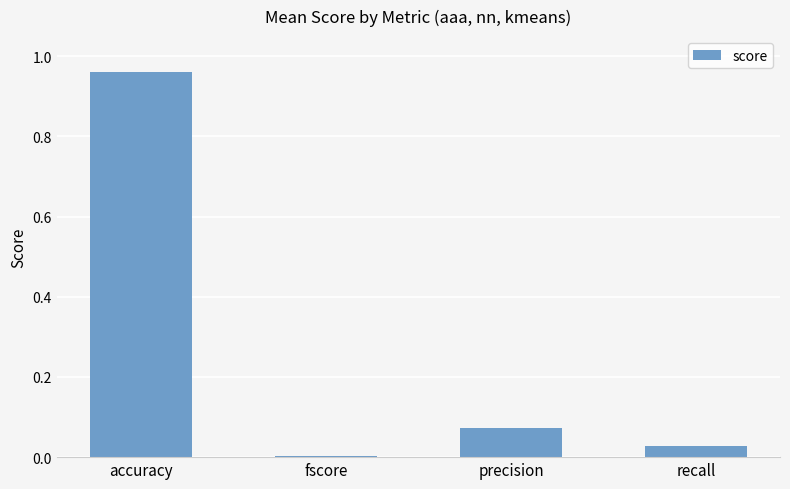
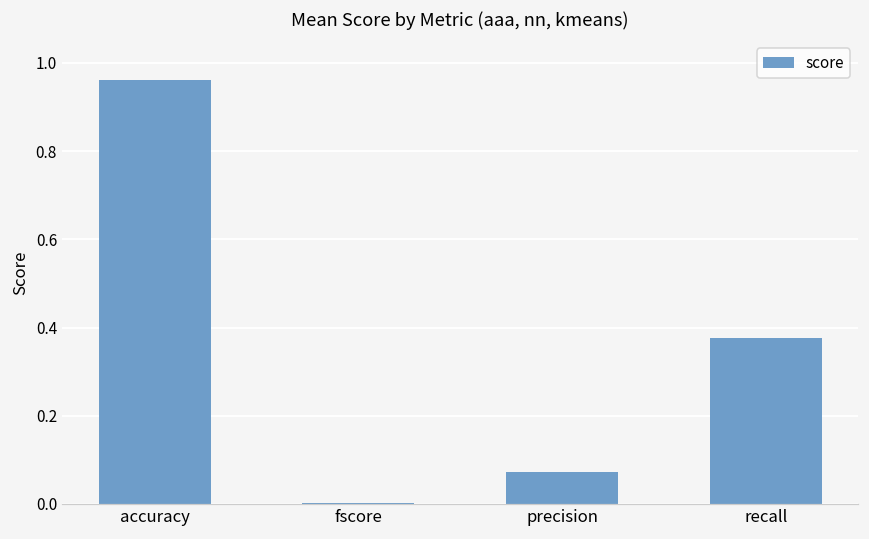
  {
    "accuracy": 0.96,
    "precision": 0.07,
-   "recall": 0.03
+   "recall": 0.38
  }
